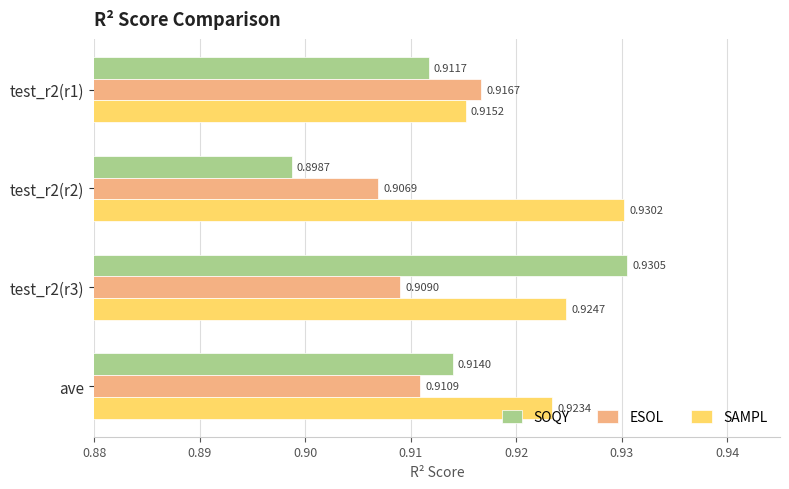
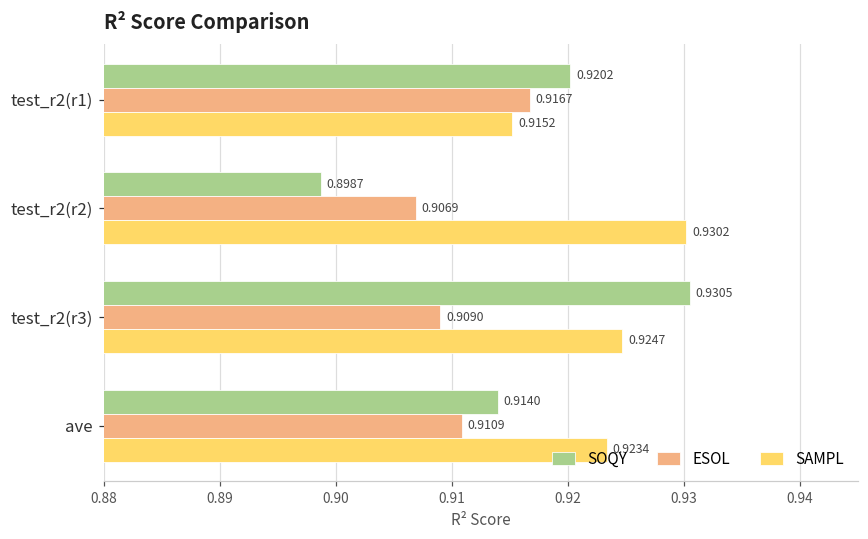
  {
    "SOQY": {
-     "test_r2(r1)": 0.9117,
+     "test_r2(r1)": 0.9202,
      "test_r2(r2)": 0.8987,
      "test_r2(r3)": 0.9305,
      "ave": 0.9140
    }
  }
